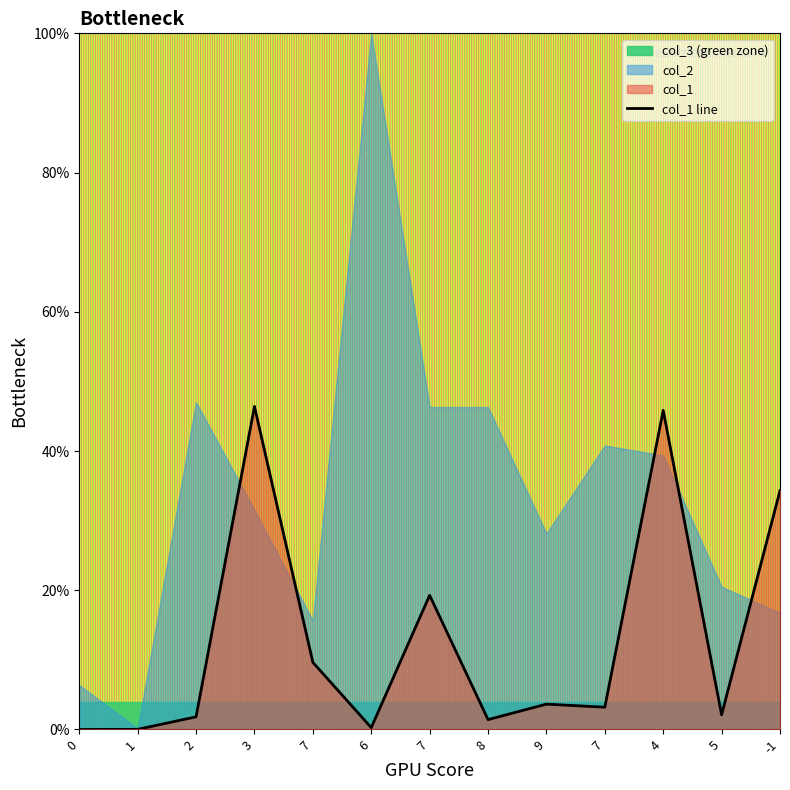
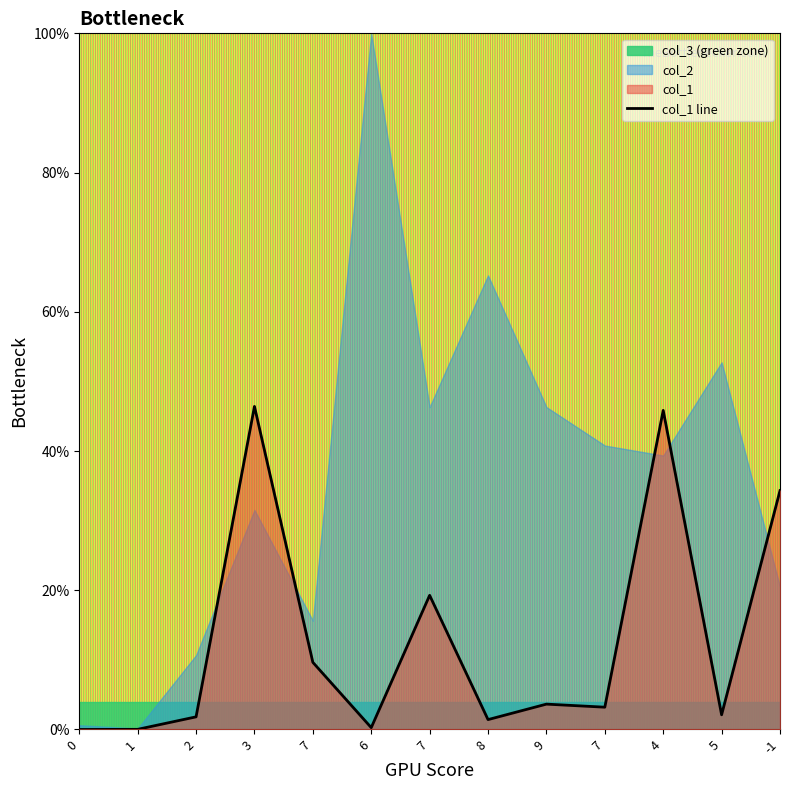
  {
    "col_1": {
      "0": "0%",
      "2": "2%",
      "3": "46%",
      "6": "0%",
      "8": "1%",
      "4": "46%",
      "5": "2%",
      "-1": "34%"
    },
    "col_3 (green zone)": {
      "0": "4%",
      "1": "4%",
      "2": "4%",
      "3": "4%",
      "6": "4%",
      "8": "4%",
      "4": "4%",
      "5": "4%",
      "-1": "4%"
    },
    "col_2": {
-     "0": "6%",
-     "2": "47%",
+     "0": "1%",
+     "2": "11%",
      "3": "32%",
      "6": "100%",
-     "8": "46%",
-     "9": "28%",
+     "8": "65%",
+     "9": "46%",
      "4": "39%",
-     "5": "20%",
-     "-1": "17%"
+     "5": "53%",
+     "-1": "20%"
    }
  }
